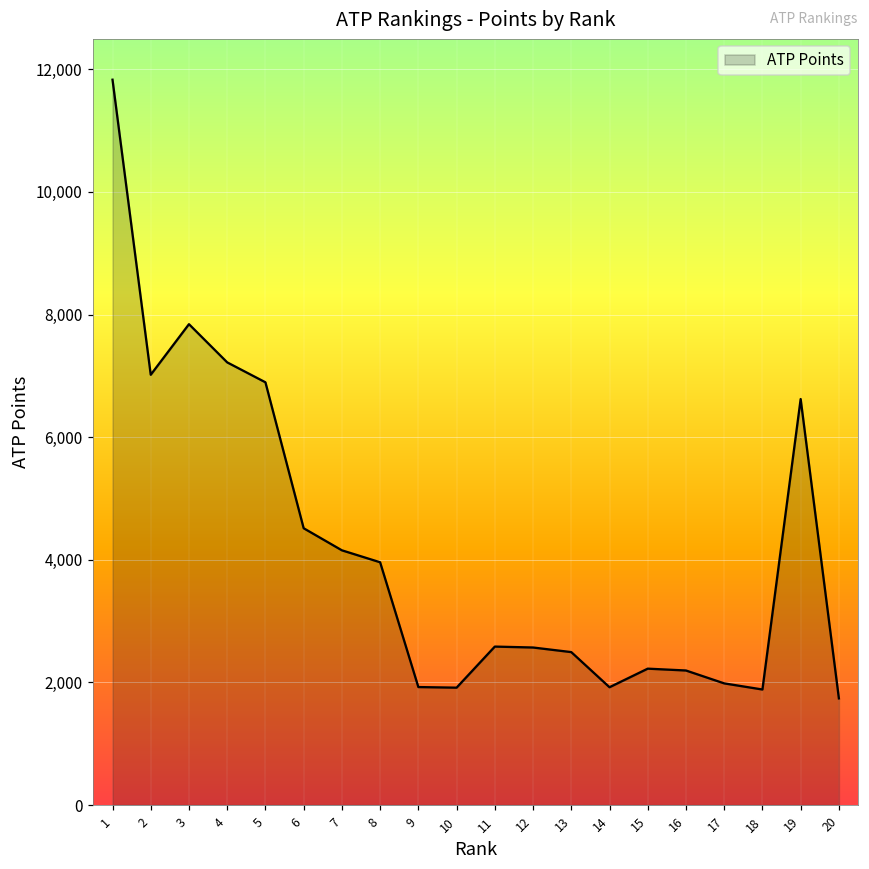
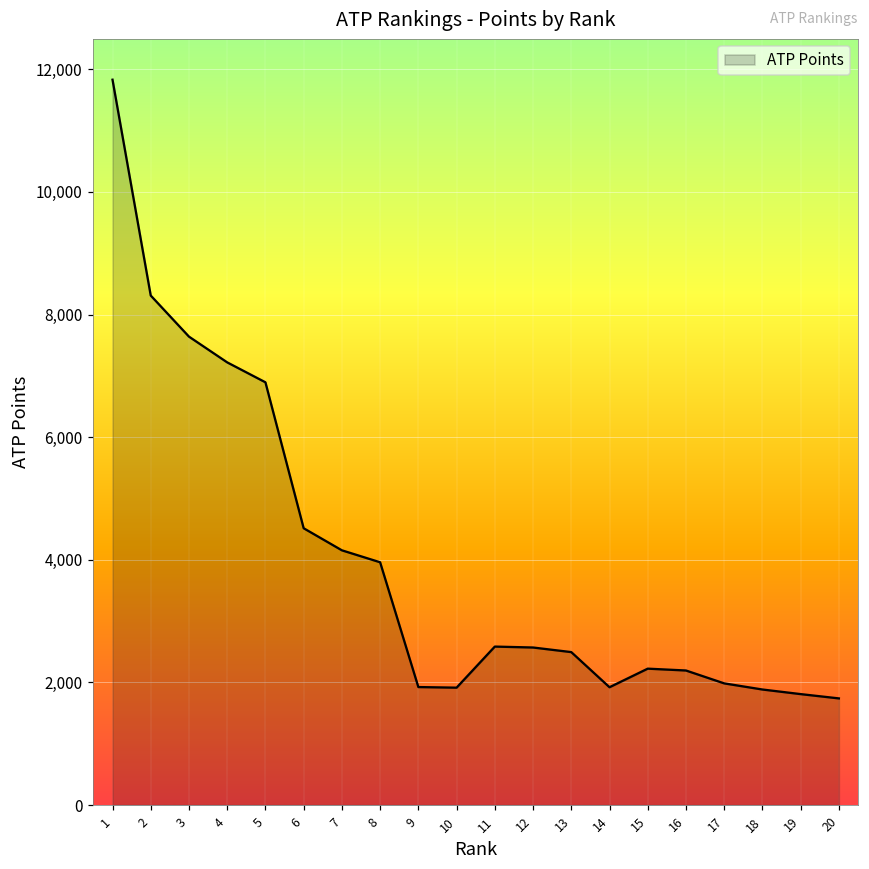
  {
    "1": "11,800",
-   "2": "7,000",
-   "3": "7,800",
+   "2": "8,300",
+   "3": "7,600",
    "4": "7,200",
    "5": "6,900",
    "6": "4,500",
    "7": "4,200",
    "8": "4,000",
    "9": "1,900",
    "10": "1,900",
    "11": "2,600",
    "12": "2,600",
    "13": "2,500",
    "14": "1,900",
    "15": "2,200",
    "16": "2,200",
    "17": "2,000",
    "18": "1,900",
-   "19": "6,600",
+   "19": "1,800",
    "20": "1,700"
  }
